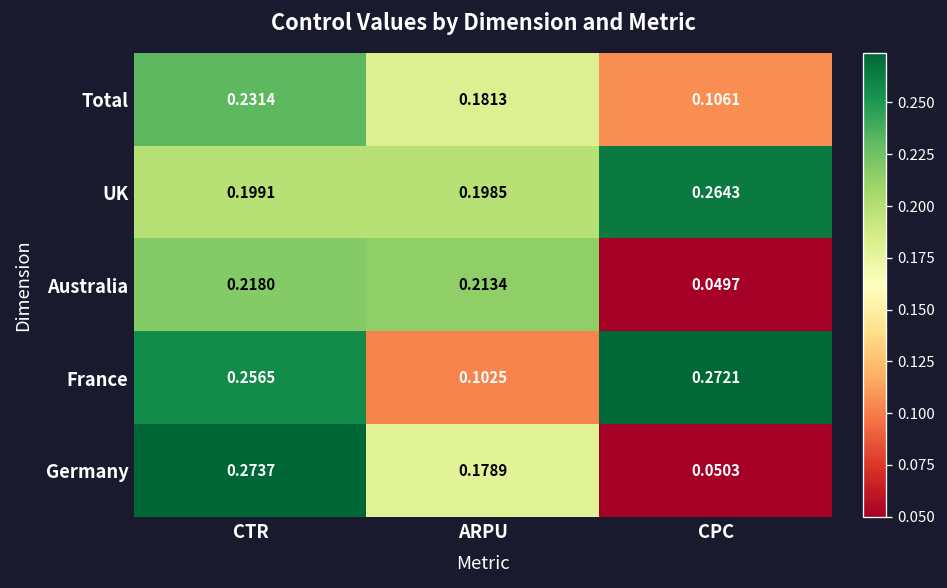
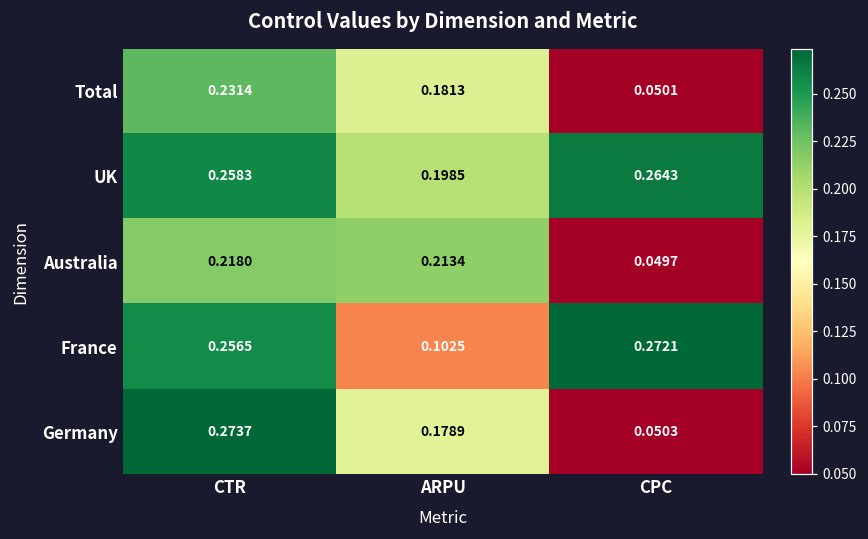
  {
    "Total": {
      "CTR": 0.2314,
      "ARPU": 0.1813,
-     "CPC": 0.1061
+     "CPC": 0.0501
    },
    "UK": {
-     "CTR": 0.1991,
+     "CTR": 0.2583,
      "ARPU": 0.1985,
      "CPC": 0.2643
    },
    "Australia": {
      "CTR": 0.2180,
      "ARPU": 0.2134,
      "CPC": 0.0497
    },
    "France": {
      "CTR": 0.2565,
      "ARPU": 0.1025,
      "CPC": 0.2721
    },
    "Germany": {
      "CTR": 0.2737,
      "ARPU": 0.1789,
      "CPC": 0.0503
    }
  }
